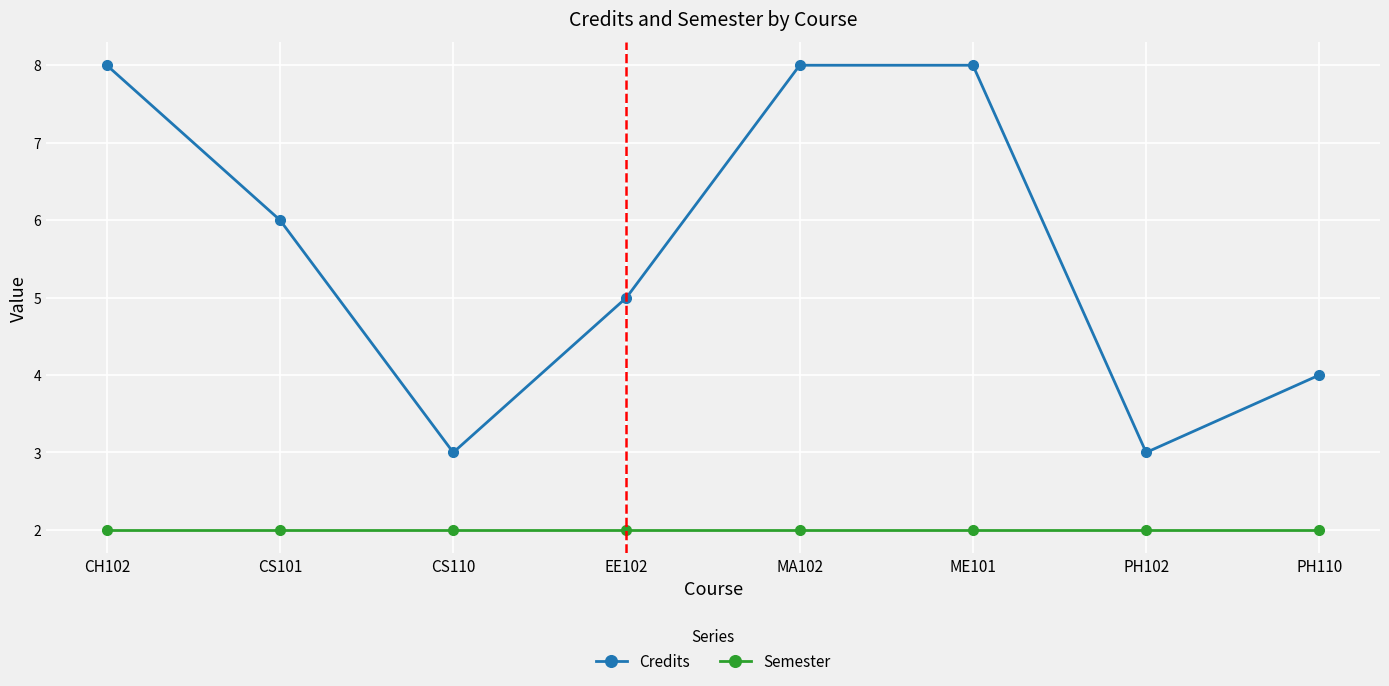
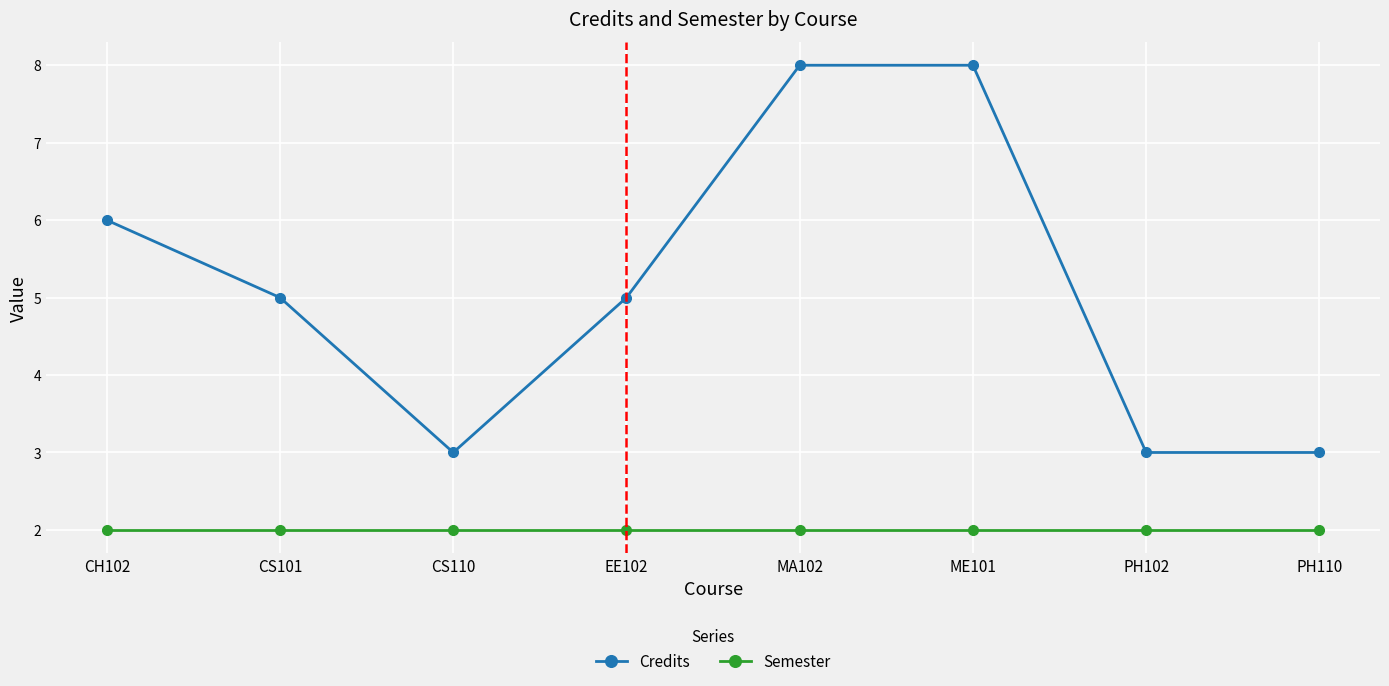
  {
    "Credits": {
-     "CH102": 8,
-     "CS101": 6,
+     "CH102": 6,
+     "CS101": 5,
      "CS110": 3,
      "EE102": 5,
      "MA102": 8,
      "ME101": 8,
      "PH102": 3,
-     "PH110": 4
+     "PH110": 3
    },
    "Semester": {
      "CH102": 2,
      "CS101": 2,
      "CS110": 2,
      "EE102": 2,
      "MA102": 2,
      "ME101": 2,
      "PH102": 2,
      "PH110": 2
    }
  }
